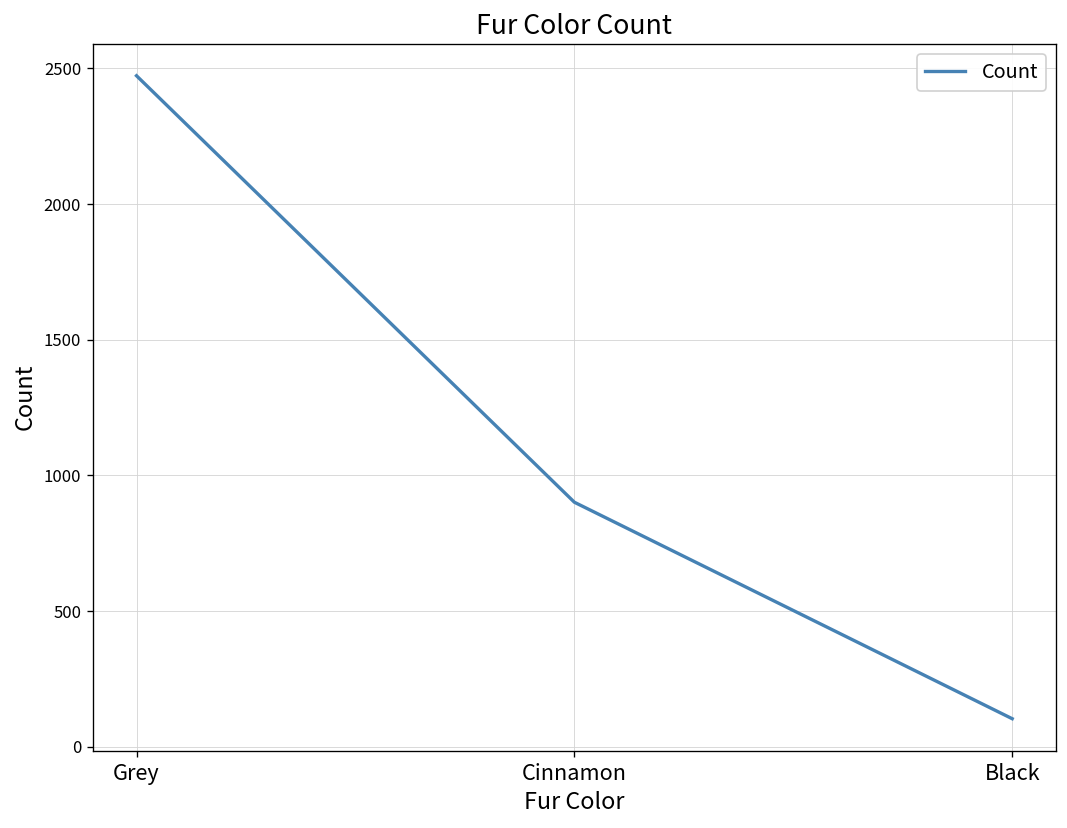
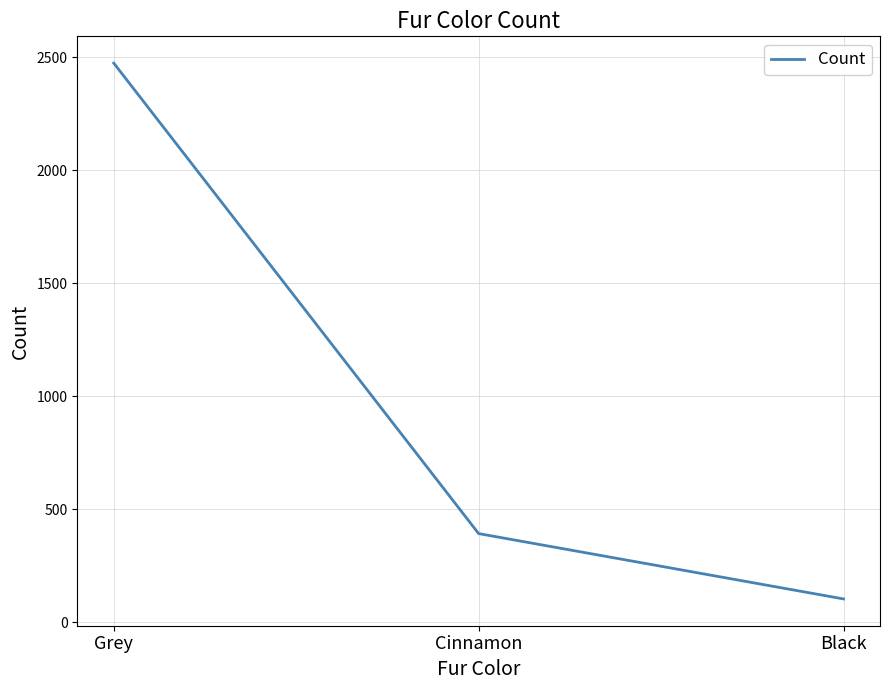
  {
    "Grey": 2470,
-   "Cinnamon": 900,
+   "Cinnamon": 390,
    "Black": 100
  }
